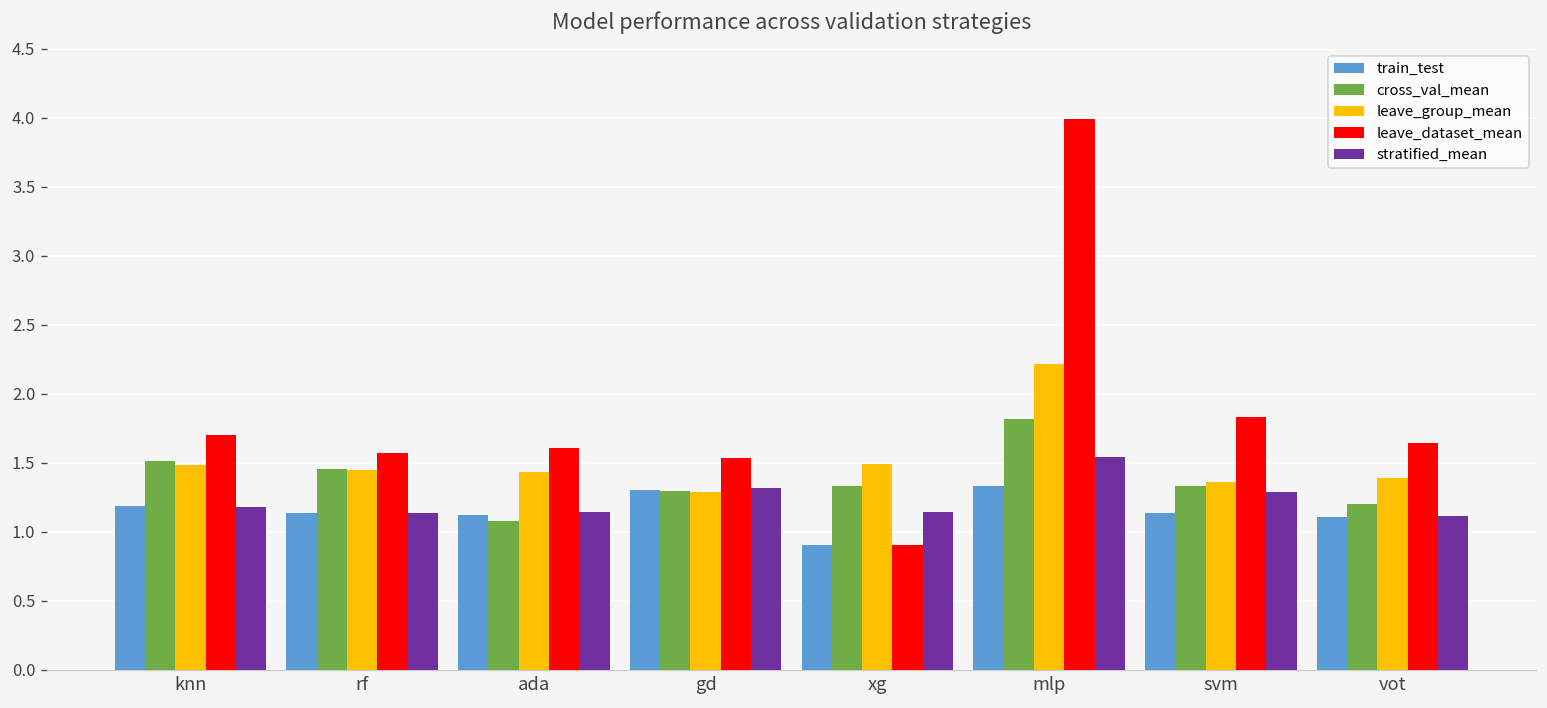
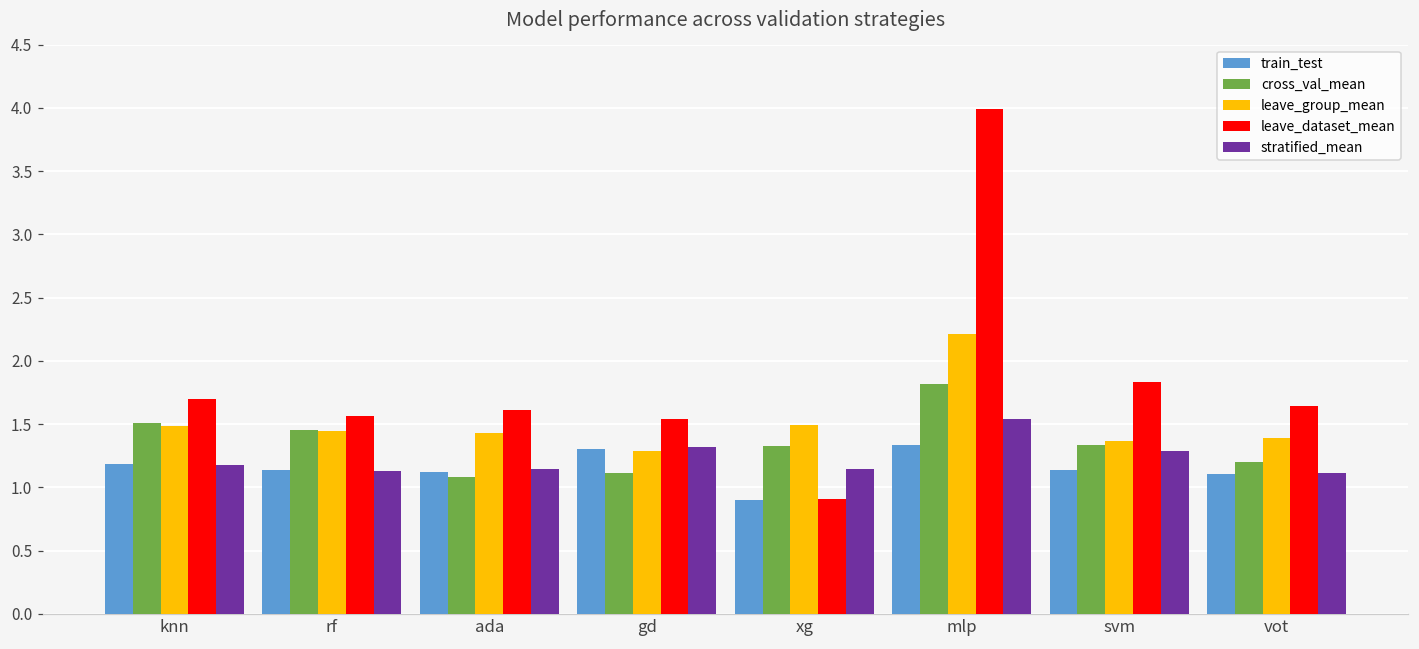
  {
    "train_test": {
      "knn": 1.19,
      "rf": 1.14,
      "ada": 1.12,
      "gd": 1.30,
      "xg": 0.90,
      "mlp": 1.33,
      "svm": 1.14,
      "vot": 1.11
    },
    "cross_val_mean": {
      "knn": 1.51,
      "rf": 1.45,
      "ada": 1.08,
-     "gd": 1.29,
+     "gd": 1.11,
      "xg": 1.33,
      "mlp": 1.82,
      "svm": 1.33,
      "vot": 1.20
    },
    "leave_group_mean": {
      "knn": 1.48,
      "rf": 1.44,
      "ada": 1.43,
      "gd": 1.29,
      "xg": 1.49,
      "mlp": 2.22,
      "svm": 1.36,
      "vot": 1.39
    },
    "leave_dataset_mean": {
      "knn": 1.70,
      "rf": 1.57,
      "ada": 1.61,
      "gd": 1.54,
      "xg": 0.91,
      "mlp": 3.99,
      "svm": 1.83,
      "vot": 1.65
    },
    "stratified_mean": {
      "knn": 1.18,
      "rf": 1.13,
      "ada": 1.15,
      "gd": 1.32,
      "xg": 1.14,
      "mlp": 1.54,
      "svm": 1.29,
      "vot": 1.11
    }
  }
